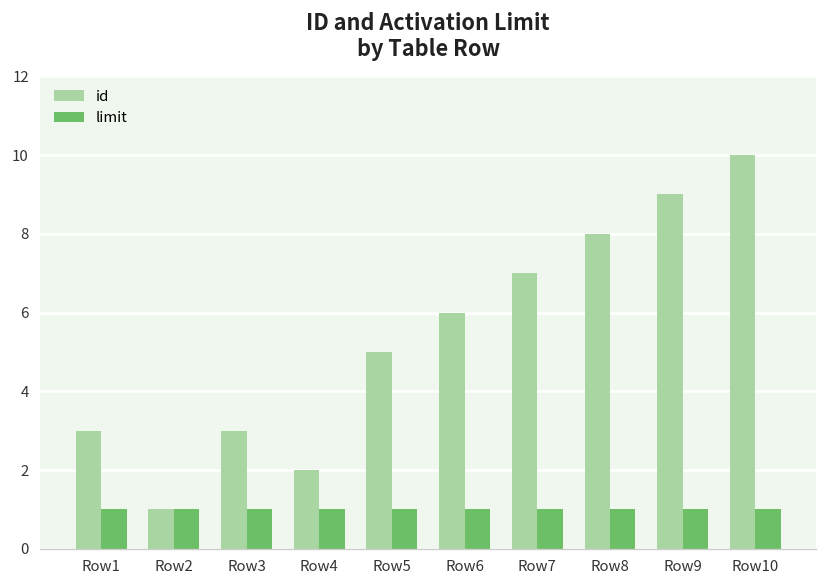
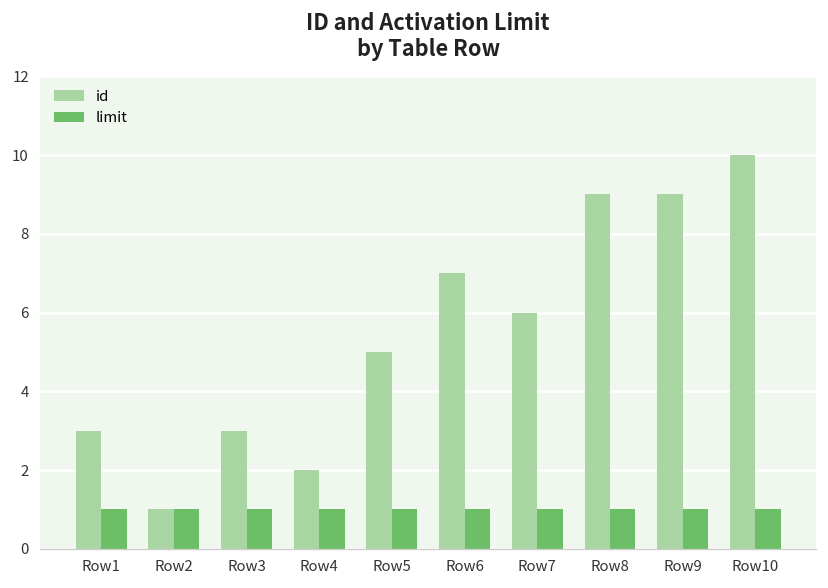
  {
    "id": {
      "Row1": 3,
      "Row2": 1,
      "Row3": 3,
      "Row4": 2,
      "Row5": 5,
-     "Row6": 6,
-     "Row7": 7,
-     "Row8": 8,
+     "Row6": 7,
+     "Row7": 6,
+     "Row8": 9,
      "Row9": 9,
      "Row10": 10
    },
    "limit": {
      "Row1": 1,
      "Row2": 1,
      "Row3": 1,
      "Row4": 1,
      "Row5": 1,
      "Row6": 1,
      "Row7": 1,
      "Row8": 1,
      "Row9": 1,
      "Row10": 1
    }
  }
